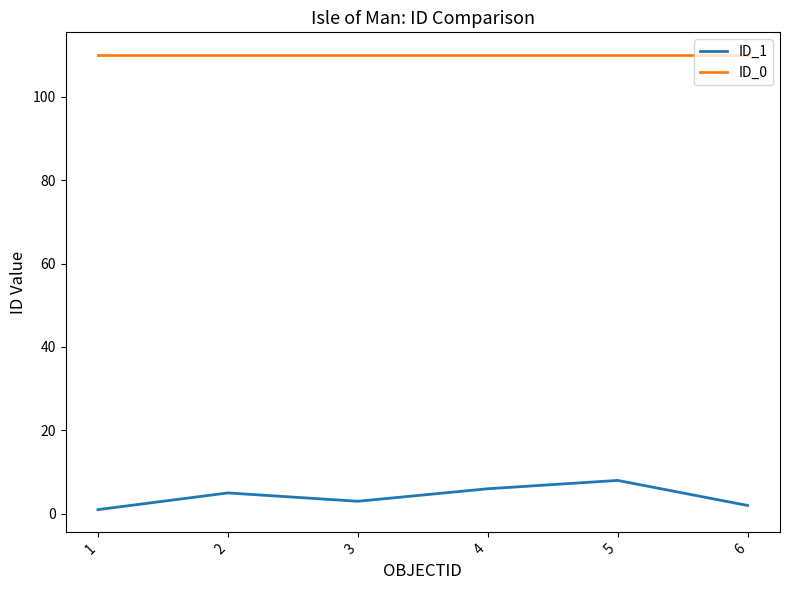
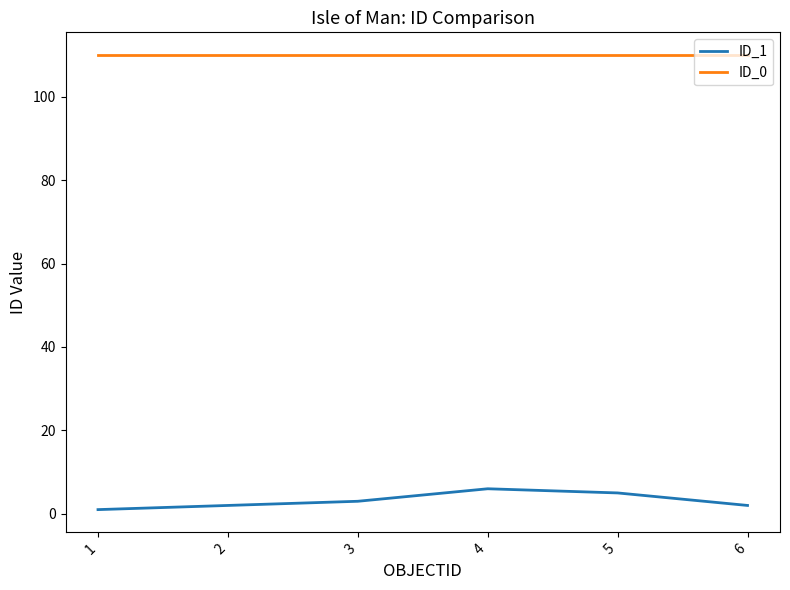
  {
    "ID_1": {
      "1": 1,
-     "2": 5,
+     "2": 2,
      "3": 3,
      "4": 6,
-     "5": 8,
+     "5": 5,
      "6": 2
    },
    "ID_0": {
      "1": 110,
      "2": 110,
      "3": 110,
      "4": 110,
      "5": 110
    }
  }
